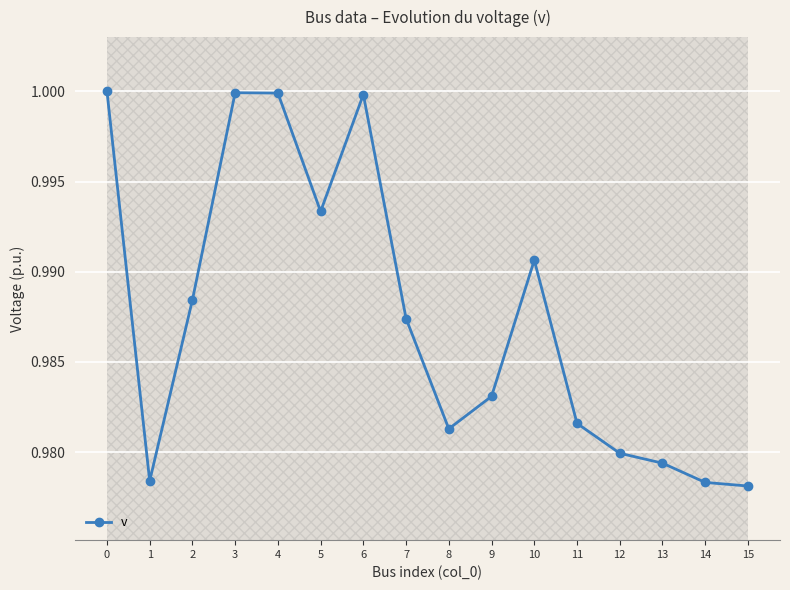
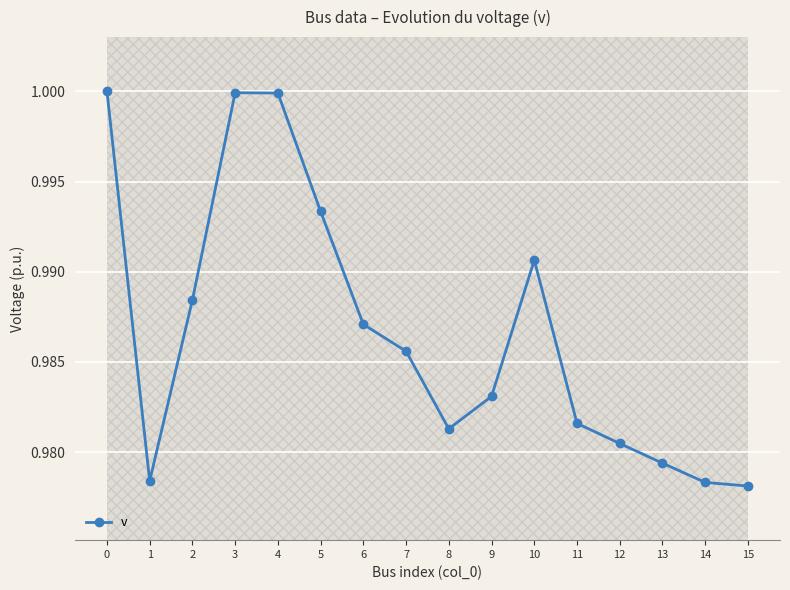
  {
    "v": {
      "0": 1.0000,
      "1": 0.9784,
      "2": 0.9884,
      "3": 0.9999,
      "4": 0.9999,
      "5": 0.9933,
-     "6": 0.9998,
-     "7": 0.9874,
+     "6": 0.9871,
+     "7": 0.9856,
      "8": 0.9813,
      "9": 0.9831,
      "10": 0.9906,
      "11": 0.9816,
-     "12": 0.9799,
+     "12": 0.9805,
      "13": 0.9794,
      "14": 0.9783,
      "15": 0.9781
    }
  }
